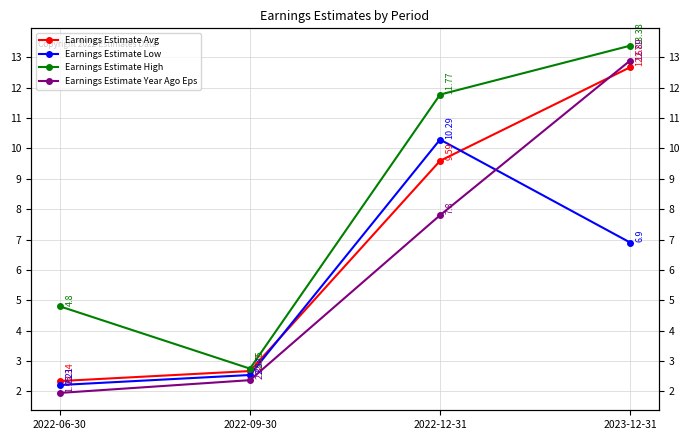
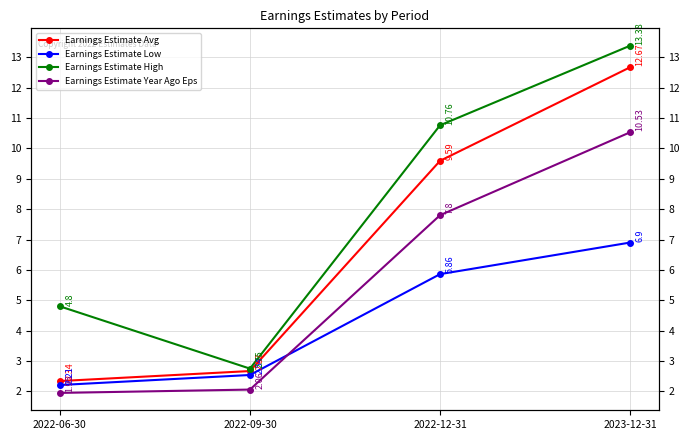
  {
    "Earnings Estimate Avg": {
      "2022-12-31": 9.59,
      "2023-12-31": 12.67
    },
    "Earnings Estimate Low": {
-     "2022-12-31": 10.29,
+     "2022-12-31": 5.86,
      "2023-12-31": 6.9
    },
    "Earnings Estimate High": {
      "2022-06-30": 4.8,
-     "2022-12-31": 11.77,
+     "2022-12-31": 10.76,
      "2023-12-31": 13.38
    },
    "Earnings Estimate Year Ago Eps": {
-     "2022-09-30": 2.37,
+     "2022-09-30": 2.06,
      "2022-12-31": 7.8,
-     "2023-12-31": 12.89
+     "2023-12-31": 10.53
    }
  }
